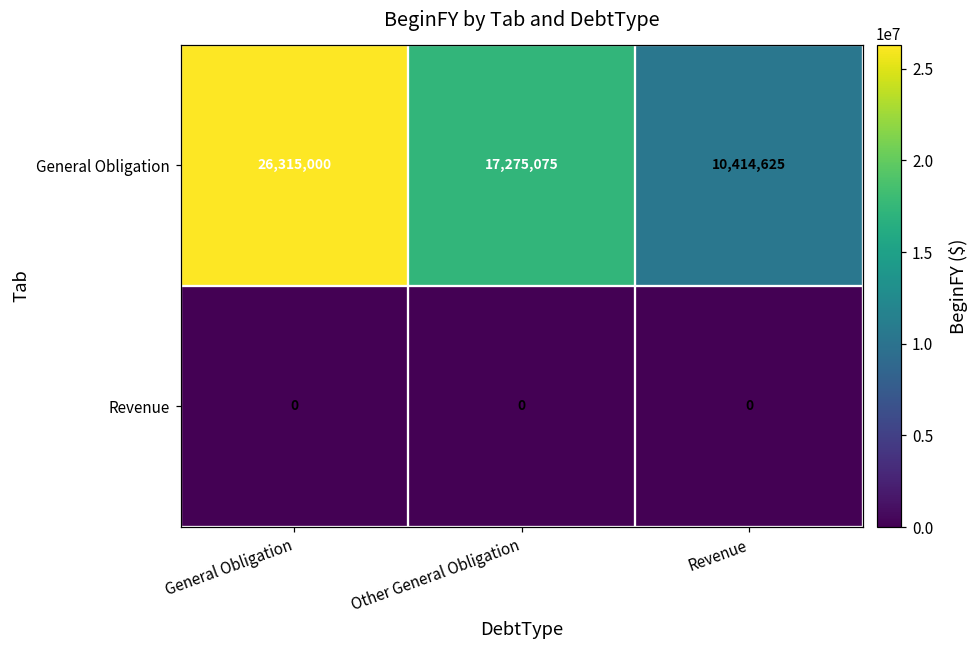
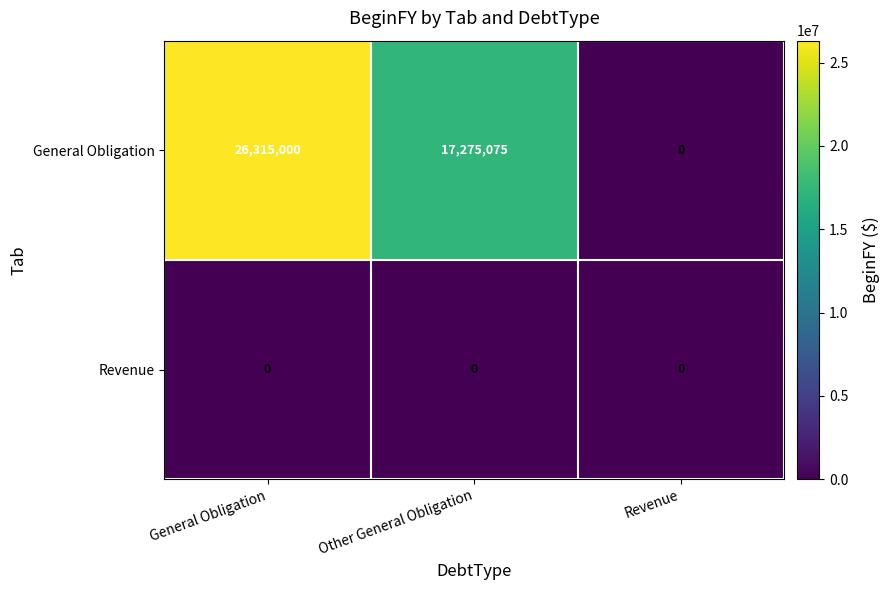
  {
    "General Obligation": {
      "General Obligation": "26,315,000",
      "Other General Obligation": "17,275,075",
-     "Revenue": "10,414,625"
+     "Revenue": "0"
    },
    "Revenue": {
      "General Obligation": "0",
      "Other General Obligation": "0",
      "Revenue": "0"
    }
  }
